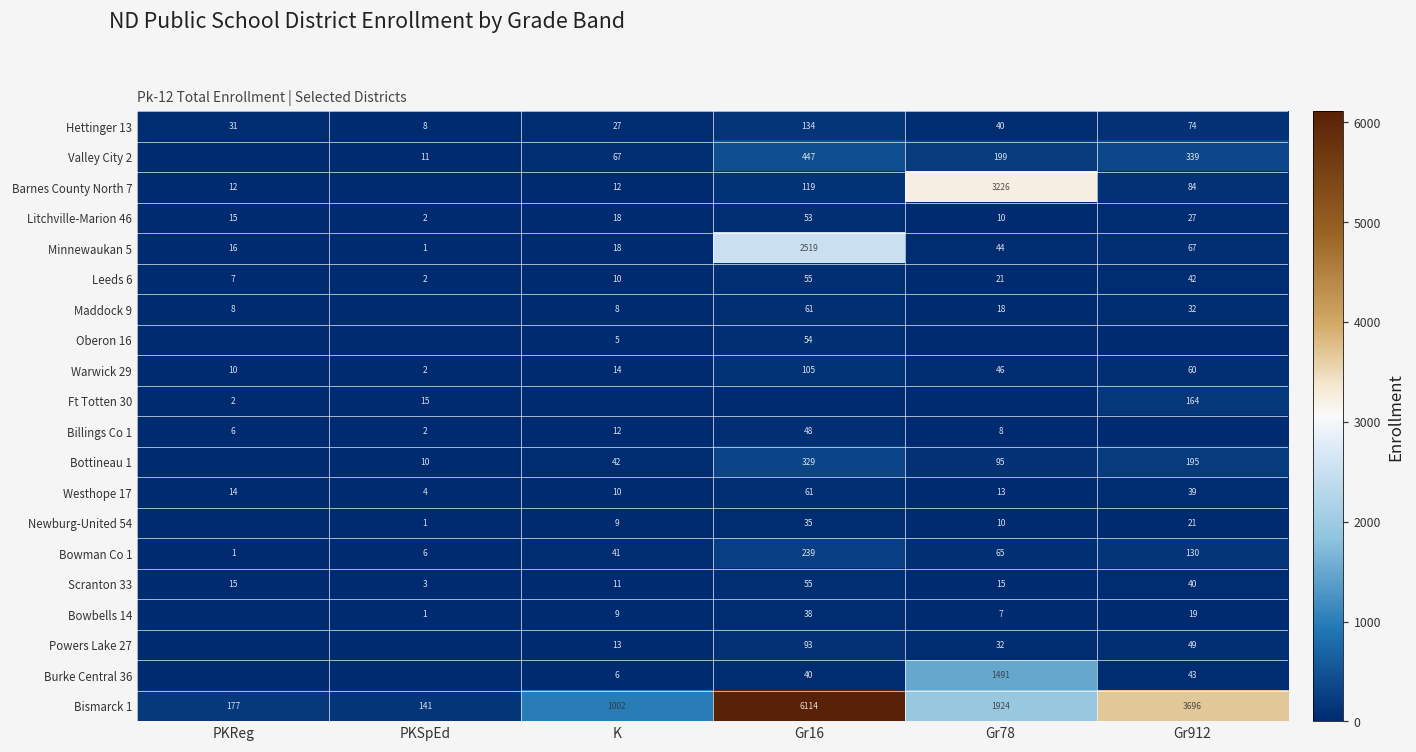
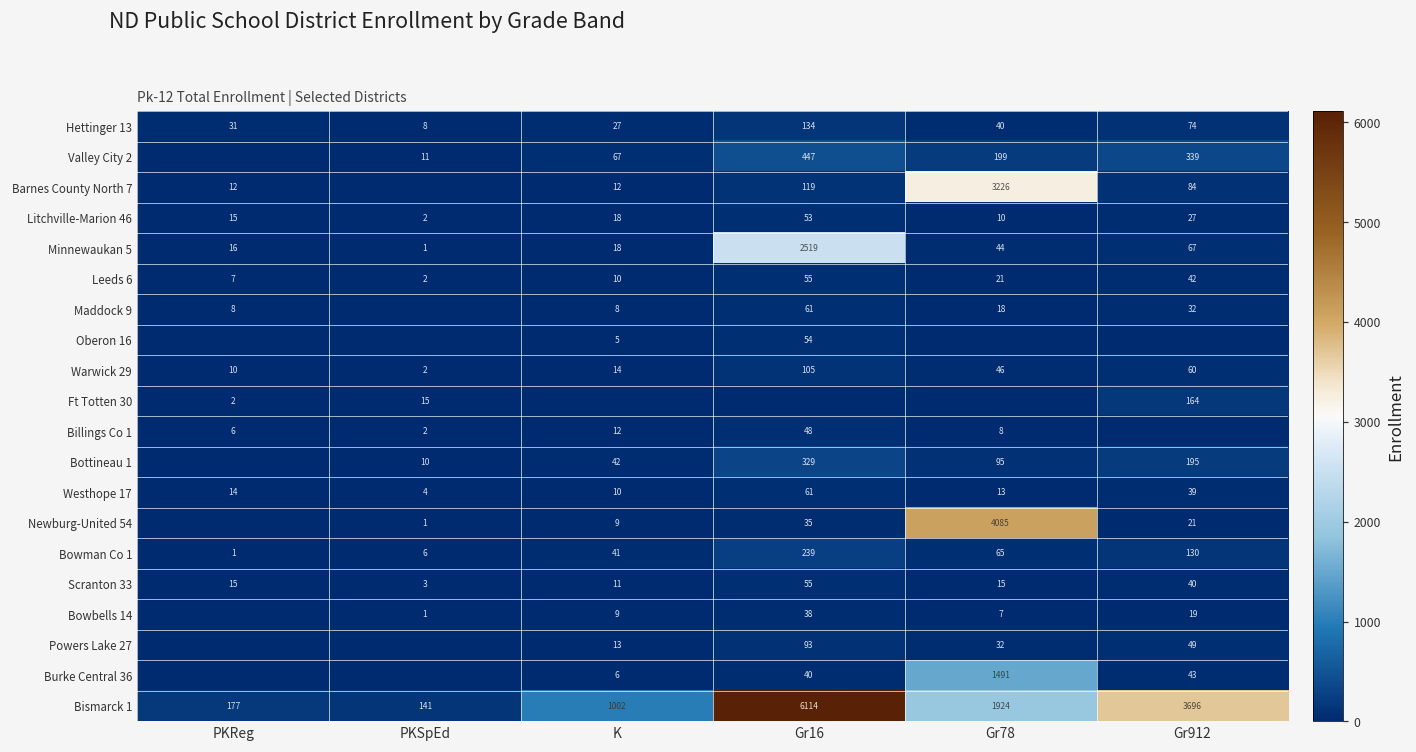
  {
    "Hettinger 13": {
      "PKReg": 31,
      "PKSpEd": 8,
      "K": 27,
      "Gr16": 134,
      "Gr78": 40,
      "Gr912": 74
    },
    "Valley City 2": {
      "PKSpEd": 11,
      "K": 67,
      "Gr16": 447,
      "Gr78": 199,
      "Gr912": 339
    },
    "Barnes County North 7": {
      "PKReg": 12,
      "K": 12,
      "Gr16": 119,
      "Gr78": 3226,
      "Gr912": 84
    },
    "Litchville-Marion 46": {
      "PKReg": 15,
      "PKSpEd": 2,
      "K": 18,
      "Gr16": 53,
      "Gr78": 10,
      "Gr912": 27
    },
    "Minnewaukan 5": {
      "PKReg": 16,
      "PKSpEd": 1,
      "K": 18,
      "Gr16": 2519,
      "Gr78": 44,
      "Gr912": 67
    },
    "Leeds 6": {
      "PKReg": 7,
      "PKSpEd": 2,
      "K": 10,
      "Gr16": 55,
      "Gr78": 21,
      "Gr912": 42
    },
    "Maddock 9": {
      "PKReg": 8,
      "K": 8,
      "Gr16": 61,
      "Gr78": 18,
      "Gr912": 32
    },
    "Oberon 16": {
      "K": 5,
      "Gr16": 54
    },
    "Warwick 29": {
      "PKReg": 10,
      "PKSpEd": 2,
      "K": 14,
      "Gr16": 105,
      "Gr78": 46,
      "Gr912": 60
    },
    "Ft Totten 30": {
      "PKReg": 2,
      "PKSpEd": 15,
      "Gr912": 164
    },
    "Billings Co 1": {
      "PKReg": 6,
      "PKSpEd": 2,
      "K": 12,
      "Gr16": 48,
      "Gr78": 8
    },
    "Bottineau 1": {
      "PKSpEd": 10,
      "K": 42,
      "Gr16": 329,
      "Gr78": 95,
      "Gr912": 195
    },
    "Westhope 17": {
      "PKReg": 14,
      "PKSpEd": 4,
      "K": 10,
      "Gr16": 61,
      "Gr78": 13,
      "Gr912": 39
    },
    "Newburg-United 54": {
      "PKSpEd": 1,
      "K": 9,
      "Gr16": 35,
-     "Gr78": 10,
+     "Gr78": 4085,
      "Gr912": 21
    },
    "Bowman Co 1": {
      "PKReg": 1,
      "PKSpEd": 6,
      "K": 41,
      "Gr16": 239,
      "Gr78": 65,
      "Gr912": 130
    },
    "Scranton 33": {
      "PKReg": 15,
      "PKSpEd": 3,
      "K": 11,
      "Gr16": 55,
      "Gr78": 15,
      "Gr912": 40
    },
    "Bowbells 14": {
      "PKSpEd": 1,
      "K": 9,
      "Gr16": 38,
      "Gr78": 7,
      "Gr912": 19
    },
    "Powers Lake 27": {
      "K": 13,
      "Gr16": 93,
      "Gr78": 32,
      "Gr912": 49
    },
    "Burke Central 36": {
      "K": 6,
      "Gr16": 40,
      "Gr78": 1491,
      "Gr912": 43
    },
    "Bismarck 1": {
      "PKReg": 177,
      "PKSpEd": 141,
      "K": 1002,
      "Gr16": 6114,
      "Gr78": 1924,
      "Gr912": 3696
    }
  }
